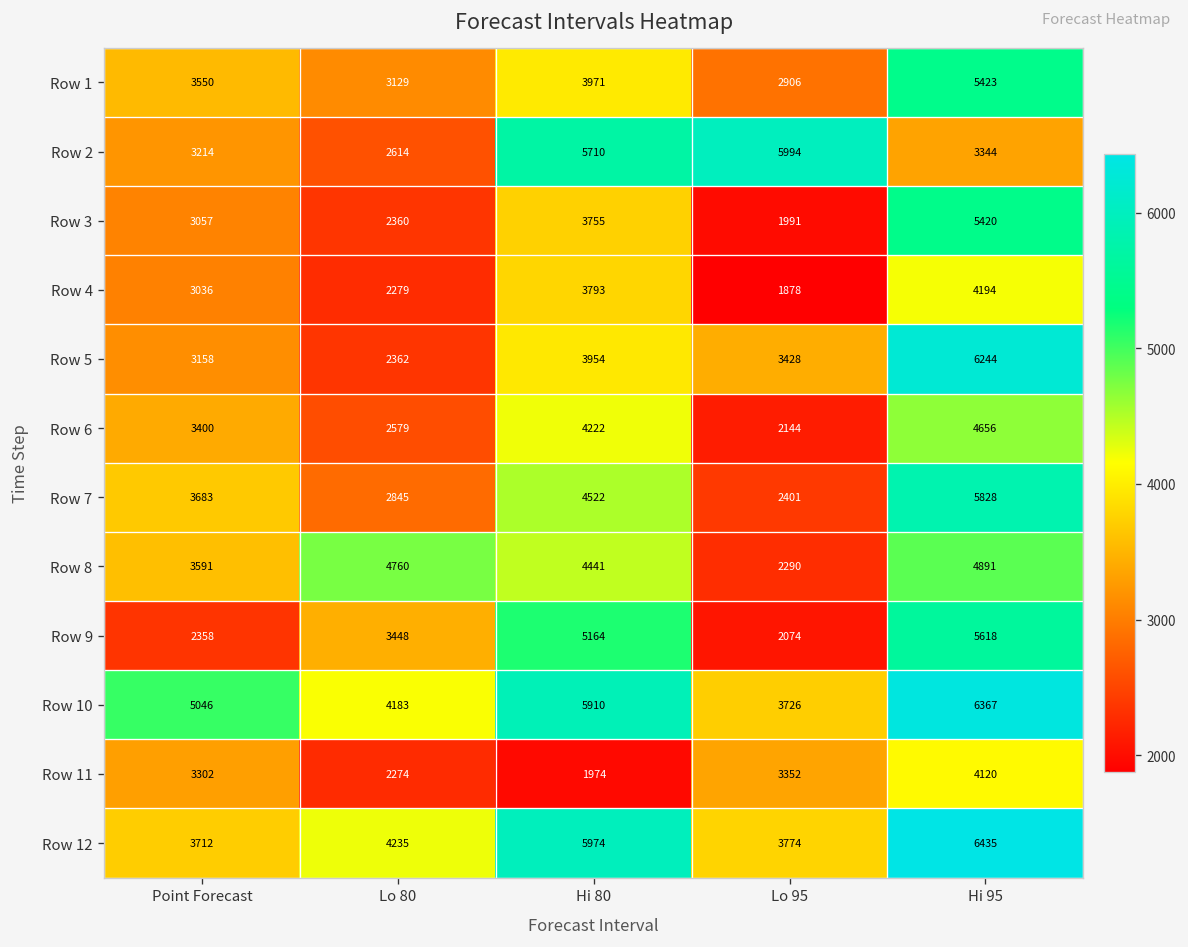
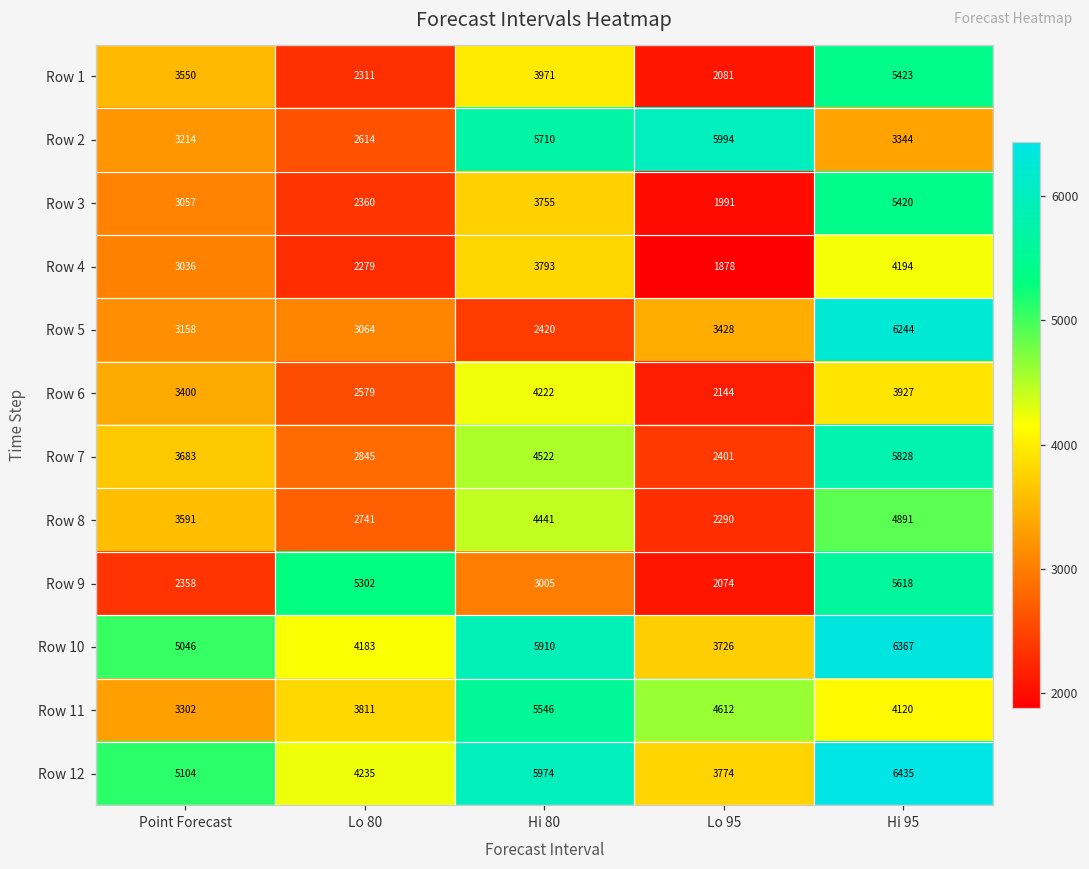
  {
    "Row 1": {
      "Point Forecast": 3550,
-     "Lo 80": 3129,
+     "Lo 80": 2311,
      "Hi 80": 3971,
-     "Lo 95": 2906,
+     "Lo 95": 2081,
      "Hi 95": 5423
    },
    "Row 2": {
      "Point Forecast": 3214,
      "Lo 80": 2614,
      "Hi 80": 5710,
      "Lo 95": 5994,
      "Hi 95": 3344
    },
    "Row 3": {
      "Point Forecast": 3057,
      "Lo 80": 2360,
      "Hi 80": 3755,
      "Lo 95": 1991,
      "Hi 95": 5420
    },
    "Row 4": {
      "Point Forecast": 3036,
      "Lo 80": 2279,
      "Hi 80": 3793,
      "Lo 95": 1878,
      "Hi 95": 4194
    },
    "Row 5": {
      "Point Forecast": 3158,
-     "Lo 80": 2362,
-     "Hi 80": 3954,
+     "Lo 80": 3064,
+     "Hi 80": 2420,
      "Lo 95": 3428,
      "Hi 95": 6244
    },
    "Row 6": {
      "Point Forecast": 3400,
      "Lo 80": 2579,
      "Hi 80": 4222,
      "Lo 95": 2144,
-     "Hi 95": 4656
+     "Hi 95": 3927
    },
    "Row 7": {
      "Point Forecast": 3683,
      "Lo 80": 2845,
      "Hi 80": 4522,
      "Lo 95": 2401,
      "Hi 95": 5828
    },
    "Row 8": {
      "Point Forecast": 3591,
-     "Lo 80": 4760,
+     "Lo 80": 2741,
      "Hi 80": 4441,
      "Lo 95": 2290,
      "Hi 95": 4891
    },
    "Row 9": {
      "Point Forecast": 2358,
-     "Lo 80": 3448,
-     "Hi 80": 5164,
+     "Lo 80": 5302,
+     "Hi 80": 3005,
      "Lo 95": 2074,
      "Hi 95": 5618
    },
    "Row 10": {
      "Point Forecast": 5046,
      "Lo 80": 4183,
      "Hi 80": 5910,
      "Lo 95": 3726,
      "Hi 95": 6367
    },
    "Row 11": {
      "Point Forecast": 3302,
-     "Lo 80": 2274,
-     "Hi 80": 1974,
-     "Lo 95": 3352,
+     "Lo 80": 3811,
+     "Hi 80": 5546,
+     "Lo 95": 4612,
      "Hi 95": 4120
    },
    "Row 12": {
-     "Point Forecast": 3712,
+     "Point Forecast": 5104,
      "Lo 80": 4235,
      "Hi 80": 5974,
      "Lo 95": 3774,
      "Hi 95": 6435
    }
  }
